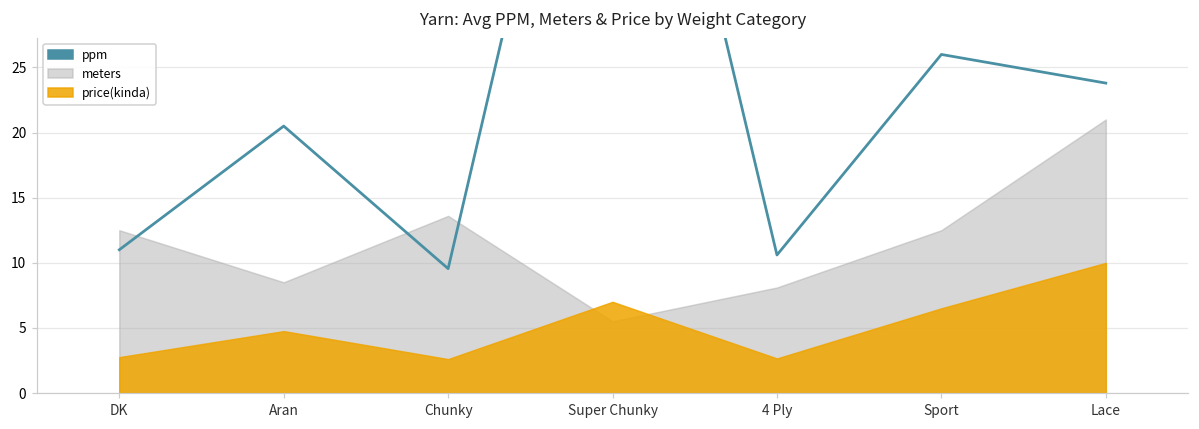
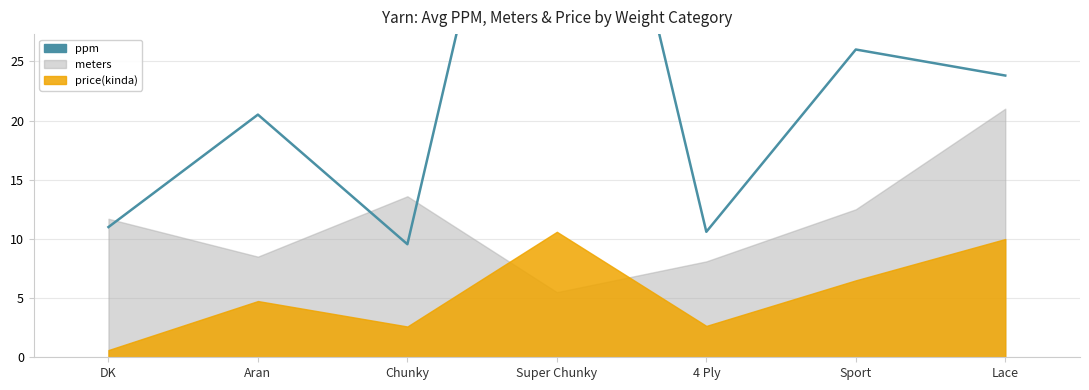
  {
    "meters": {
-     "DK": 12.5,
+     "DK": 11.7,
      "Aran": 8.5,
      "Chunky": 13.6,
      "Super Chunky": 5.5,
      "4 Ply": 8.1,
      "Sport": 12.5,
      "Lace": 21.0
    },
    "ppm": {
      "DK": 11.0,
      "Aran": 20.5,
      "Chunky": 9.5,
      "4 Ply": 10.6,
      "Sport": 26.0,
      "Lace": 23.8
    },
    "price(kinda)": {
-     "DK": 2.8,
+     "DK": 0.6,
      "Aran": 4.8,
      "Chunky": 2.6,
-     "Super Chunky": 7.0,
+     "Super Chunky": 10.6,
      "4 Ply": 2.7,
      "Sport": 6.5,
      "Lace": 10.0
    }
  }
